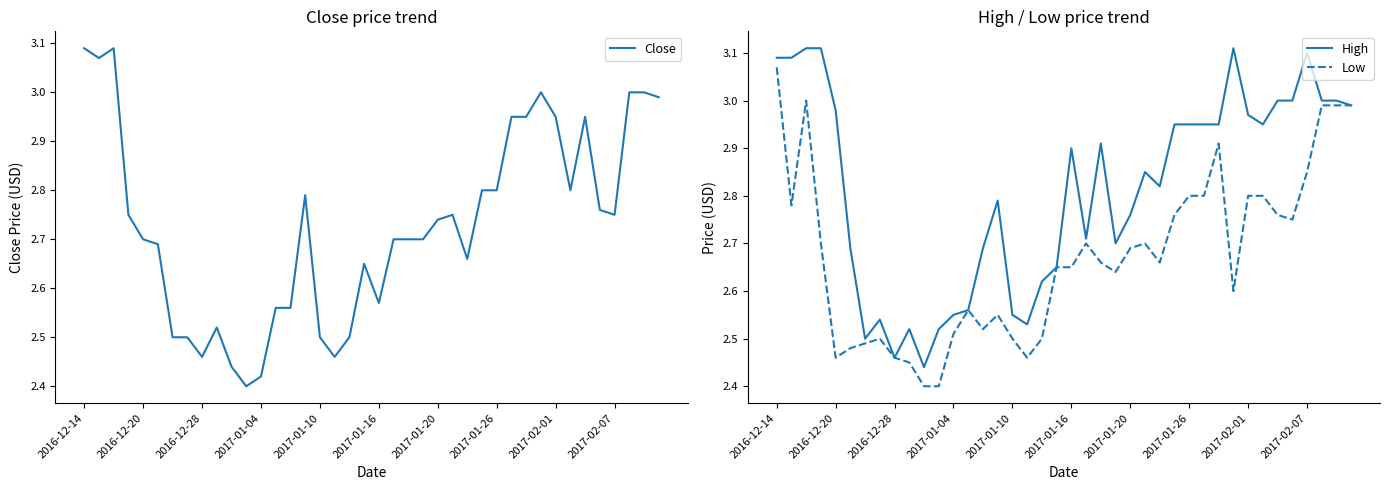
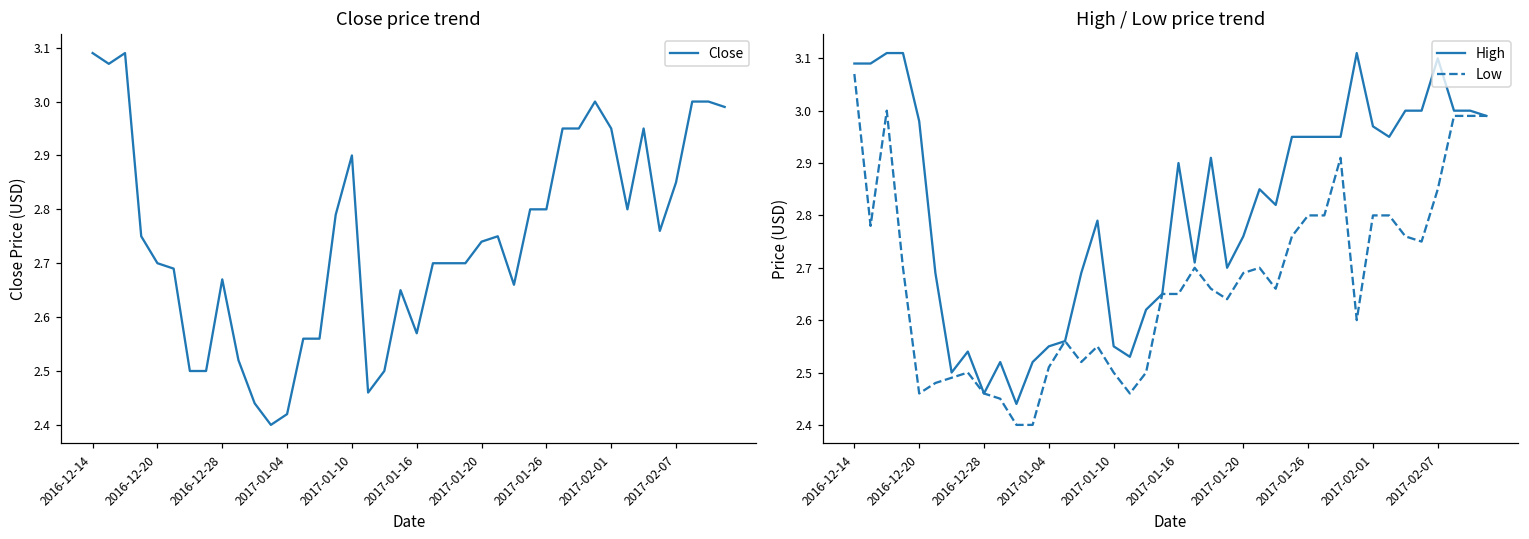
  {
    "Close price trend": {
      "2016-12-14": 3.09,
      "2016-12-20": 2.70,
-     "2016-12-28": 2.46,
+     "2016-12-28": 2.67,
      "2017-01-04": 2.42,
-     "2017-01-10": 2.5,
+     "2017-01-10": 2.9,
      "2017-01-16": 2.57,
      "2017-01-20": 2.74,
      "2017-01-26": 2.80,
      "2017-02-01": 2.95,
-     "2017-02-07": 2.75
+     "2017-02-07": 2.85
    }
  }
